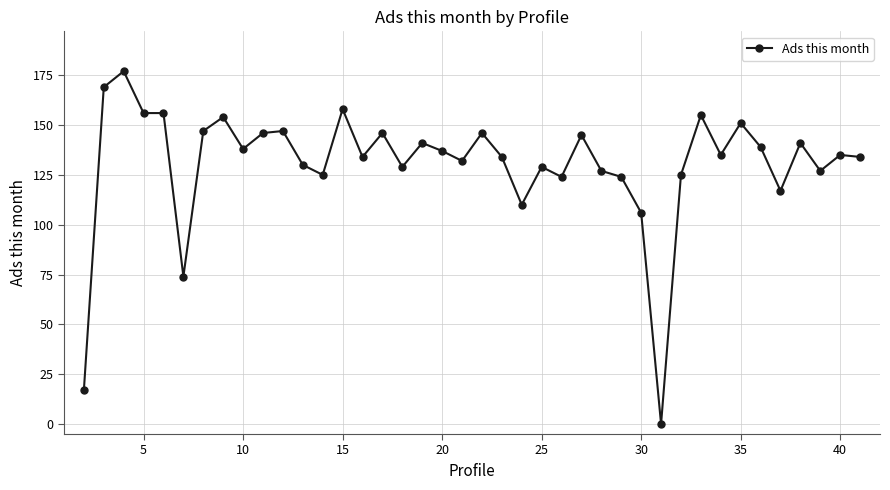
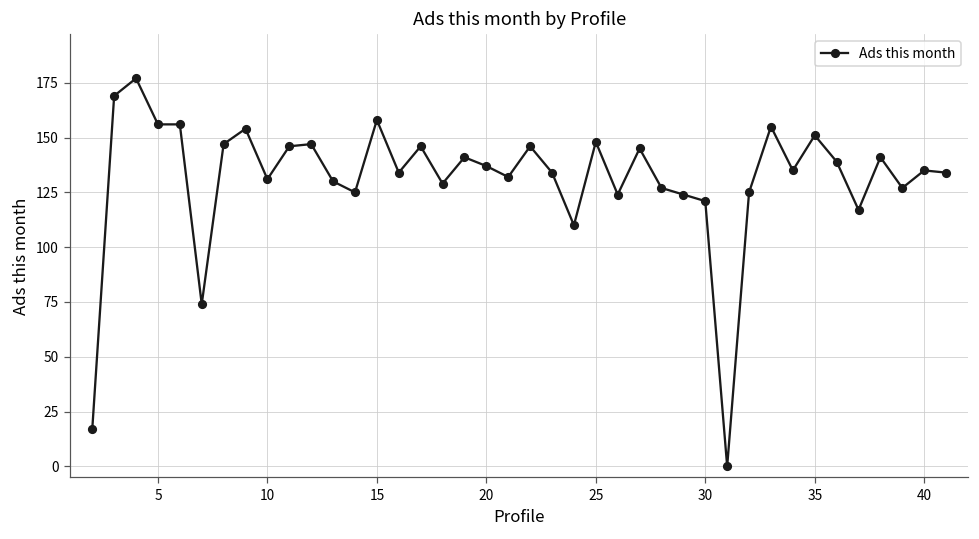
  {
    "5": 156,
-   "10": 138,
+   "10": 131,
    "15": 158,
    "20": 137,
-   "25": 129,
-   "30": 106,
+   "25": 148,
+   "30": 121,
    "35": 151,
    "40": 135
  }
